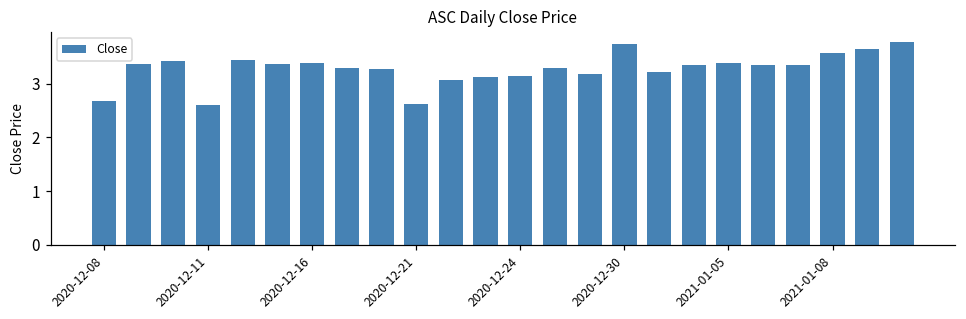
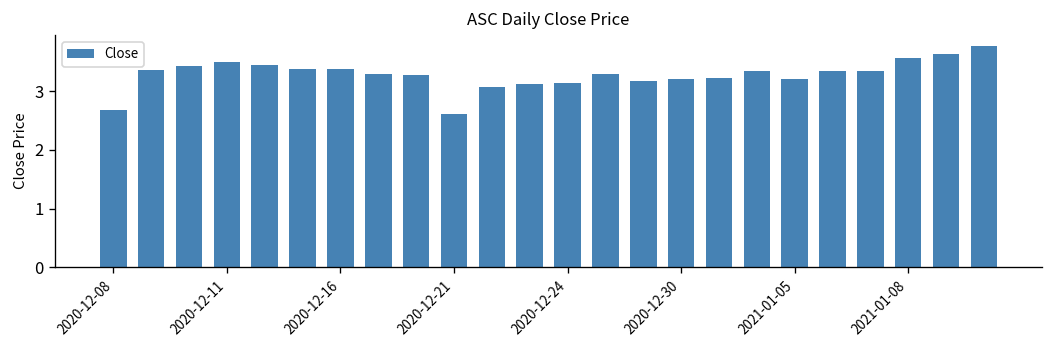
  {
    "2020-12-08": 2.7,
-   "2020-12-11": 2.6,
+   "2020-12-11": 3.5,
    "2020-12-16": 3.4,
    "2020-12-21": 2.6,
    "2020-12-24": 3.2,
-   "2020-12-30": 3.7,
-   "2021-01-05": 3.4,
+   "2020-12-30": 3.2,
+   "2021-01-05": 3.2,
    "2021-01-08": 3.6
  }
